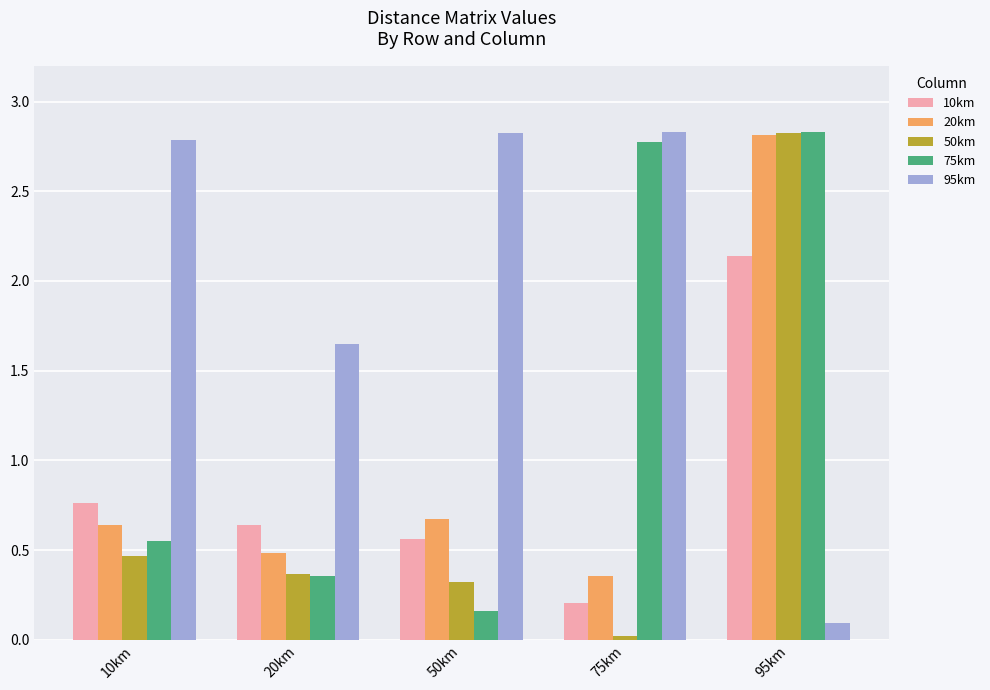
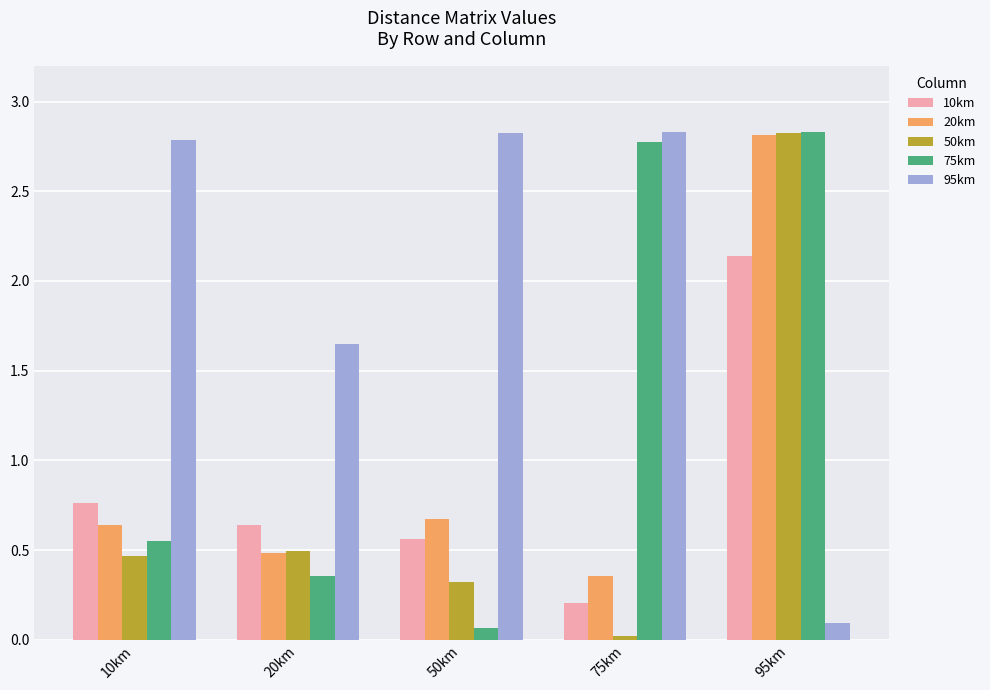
  {
    "10km": {
      "10km": 0.76,
      "20km": 0.64,
      "50km": 0.56,
      "75km": 0.21,
      "95km": 2.14
    },
    "20km": {
      "10km": 0.64,
      "20km": 0.48,
      "50km": 0.67,
      "75km": 0.35,
      "95km": 2.81
    },
    "50km": {
      "10km": 0.47,
-     "20km": 0.37,
+     "20km": 0.50,
      "50km": 0.32,
      "75km": 0.02,
      "95km": 2.83
    },
    "75km": {
      "10km": 0.55,
      "20km": 0.35,
-     "50km": 0.16,
+     "50km": 0.07,
      "75km": 2.78,
      "95km": 2.83
    },
    "95km": {
      "10km": 2.79,
      "20km": 1.65,
      "50km": 2.83,
      "75km": 2.83,
      "95km": 0.09
    }
  }
